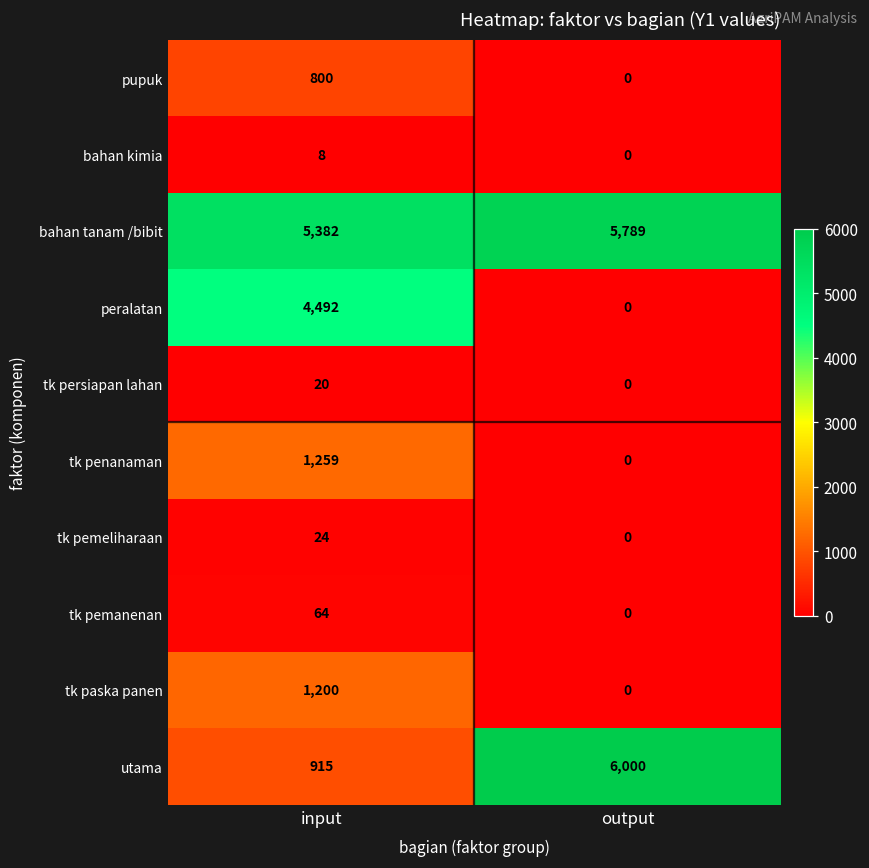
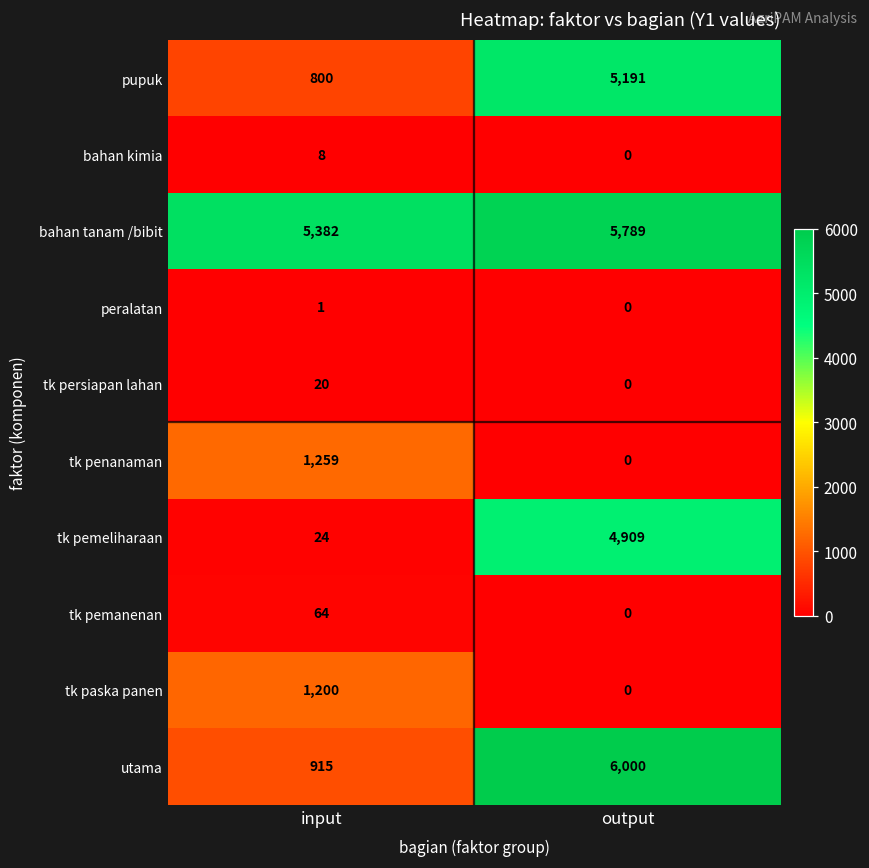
  {
    "pupuk": {
      "input": "800",
-     "output": "0"
+     "output": "5,191"
    },
    "bahan kimia": {
      "input": "8",
      "output": "0"
    },
    "bahan tanam /bibit": {
      "input": "5,382",
      "output": "5,789"
    },
    "peralatan": {
-     "input": "4,492",
+     "input": "1",
      "output": "0"
    },
    "tk persiapan lahan": {
      "input": "20",
      "output": "0"
    },
    "tk penanaman": {
      "input": "1,259",
      "output": "0"
    },
    "tk pemeliharaan": {
      "input": "24",
-     "output": "0"
+     "output": "4,909"
    },
    "tk pemanenan": {
      "input": "64",
      "output": "0"
    },
    "tk paska panen": {
      "input": "1,200",
      "output": "0"
    },
    "utama": {
      "input": "915",
      "output": "6,000"
    }
  }
